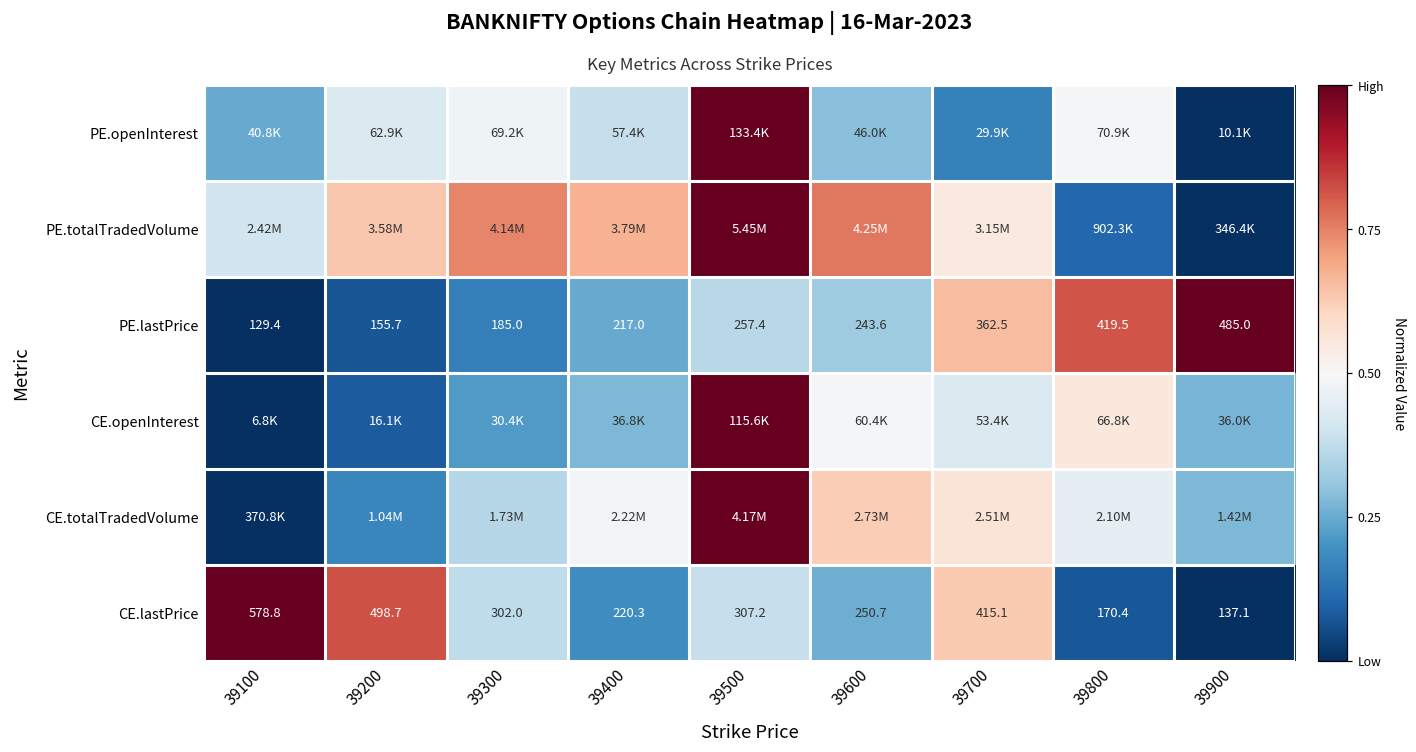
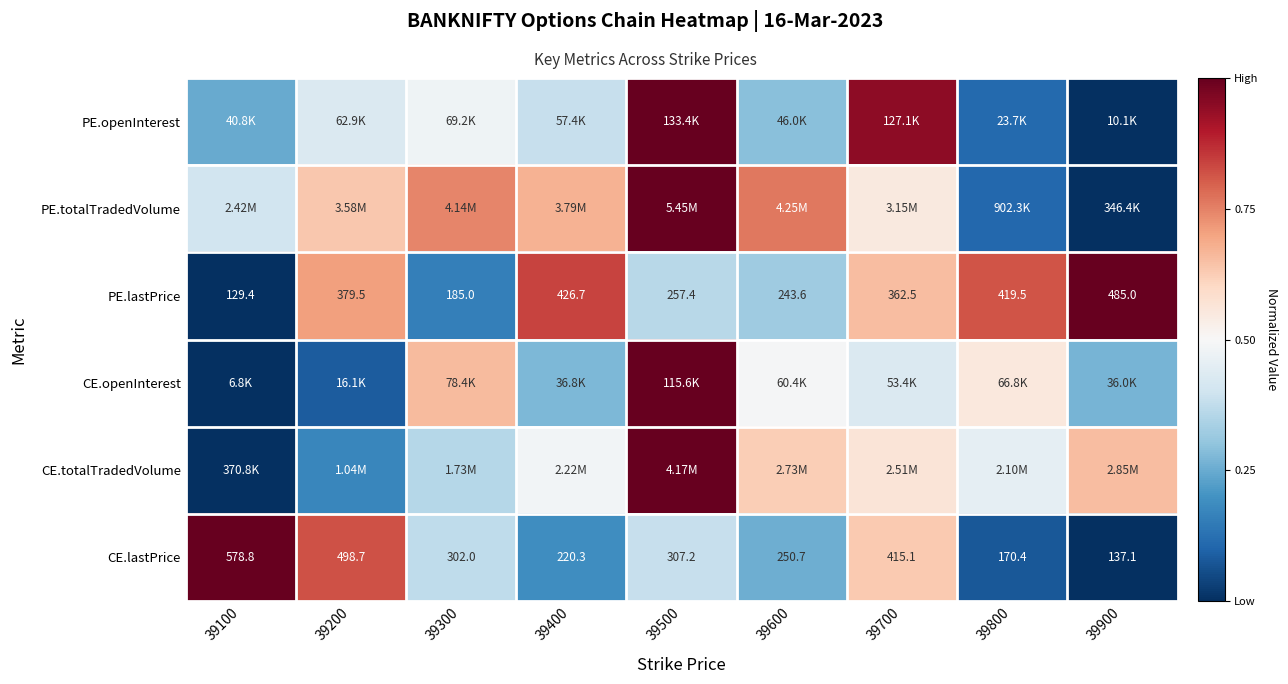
  {
    "PE.openInterest": {
      "39100": "40.8K",
      "39200": "62.9K",
      "39300": "69.2K",
      "39400": "57.4K",
      "39500": "133.4K",
      "39600": "46.0K",
-     "39700": "29.9K",
-     "39800": "70.9K",
+     "39700": "127.1K",
+     "39800": "23.7K",
      "39900": "10.1K"
    },
    "PE.totalTradedVolume": {
      "39100": "2.42M",
      "39200": "3.58M",
      "39300": "4.14M",
      "39400": "3.79M",
      "39500": "5.45M",
      "39600": "4.25M",
      "39700": "3.15M",
      "39800": "902.3K",
      "39900": "346.4K"
    },
    "PE.lastPrice": {
      "39100": "129.4",
-     "39200": "155.7",
+     "39200": "379.5",
      "39300": "185.0",
-     "39400": "217.0",
+     "39400": "426.7",
      "39500": "257.4",
      "39600": "243.6",
      "39700": "362.5",
      "39800": "419.5",
      "39900": "485.0"
    },
    "CE.openInterest": {
      "39100": "6.8K",
      "39200": "16.1K",
-     "39300": "30.4K",
+     "39300": "78.4K",
      "39400": "36.8K",
      "39500": "115.6K",
      "39600": "60.4K",
      "39700": "53.4K",
      "39800": "66.8K",
      "39900": "36.0K"
    },
    "CE.totalTradedVolume": {
      "39100": "370.8K",
      "39200": "1.04M",
      "39300": "1.73M",
      "39400": "2.22M",
      "39500": "4.17M",
      "39600": "2.73M",
      "39700": "2.51M",
      "39800": "2.10M",
-     "39900": "1.42M"
+     "39900": "2.85M"
    },
    "CE.lastPrice": {
      "39100": "578.8",
      "39200": "498.7",
      "39300": "302.0",
      "39400": "220.3",
      "39500": "307.2",
      "39600": "250.7",
      "39700": "415.1",
      "39800": "170.4",
      "39900": "137.1"
    }
  }
